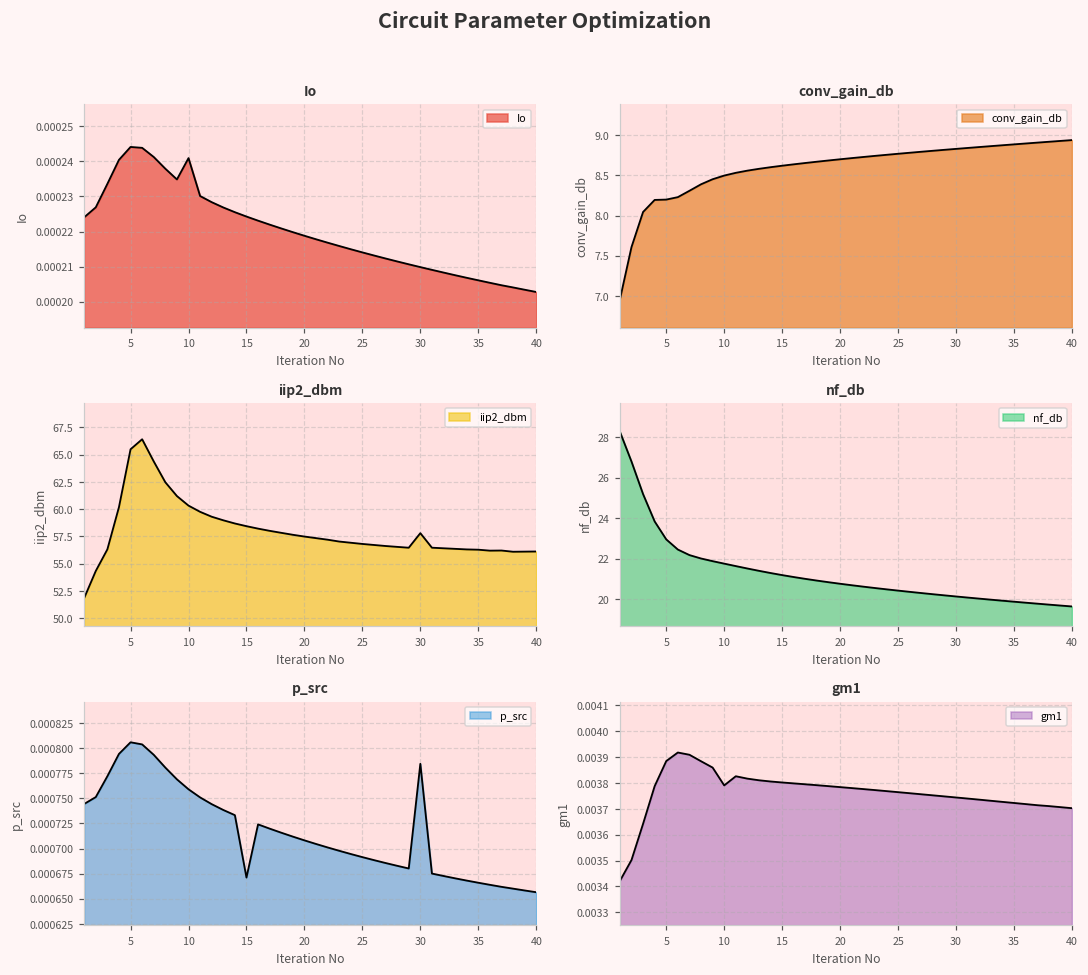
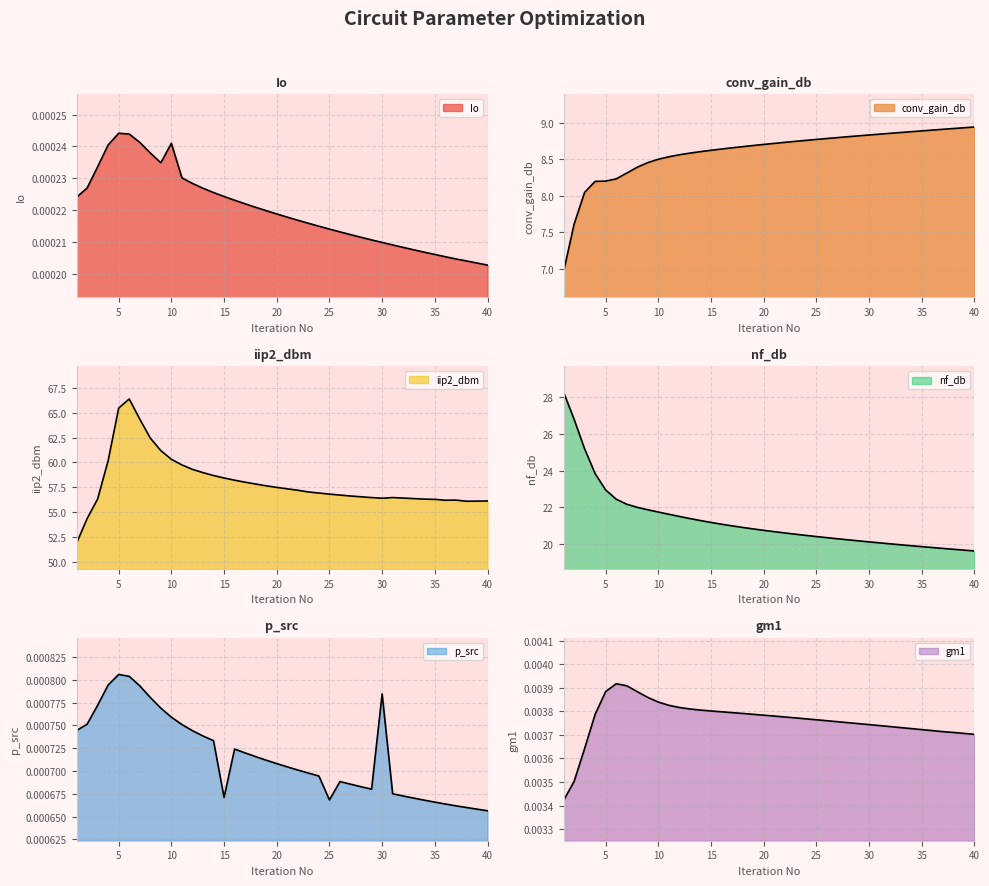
  {
    "Io": {
      "5": 0.000244,
      "10": 0.000241,
      "15": 0.000224,
      "20": 0.000219,
      "25": 0.000214,
      "30": 0.000210,
      "35": 0.000206,
      "40": 0.000203
    },
    "conv_gain_db": {
      "5": 8.2,
      "10": 8.5,
      "15": 8.6,
      "20": 8.7,
      "25": 8.8,
      "30": 8.8,
      "35": 8.9,
      "40": 8.9
    },
    "iip2_dbm": {
      "5": 65,
      "10": 60,
      "15": 58,
      "20": 57,
      "25": 57,
-     "30": 58,
+     "30": 56,
      "35": 56,
      "40": 56
    },
    "nf_db": {
      "5": 22.9,
      "10": 21.8,
      "15": 21.2,
      "20": 20.8,
      "25": 20.4,
      "30": 20.1,
      "35": 19.9,
      "40": 19.6
    },
    "p_src": {
      "5": 0.00081,
      "10": 0.00076,
      "15": 0.00067,
      "20": 0.00071,
-     "25": 0.00069,
+     "25": 0.00067,
      "30": 0.00078,
      "35": 0.00067,
      "40": 0.00066
    },
    "gm1": {
      "5": 0.00388,
-     "10": 0.00379,
+     "10": 0.00384,
      "15": 0.00380,
      "20": 0.00378,
      "25": 0.00376,
      "30": 0.00374,
      "35": 0.00372,
      "40": 0.00370
    }
  }
